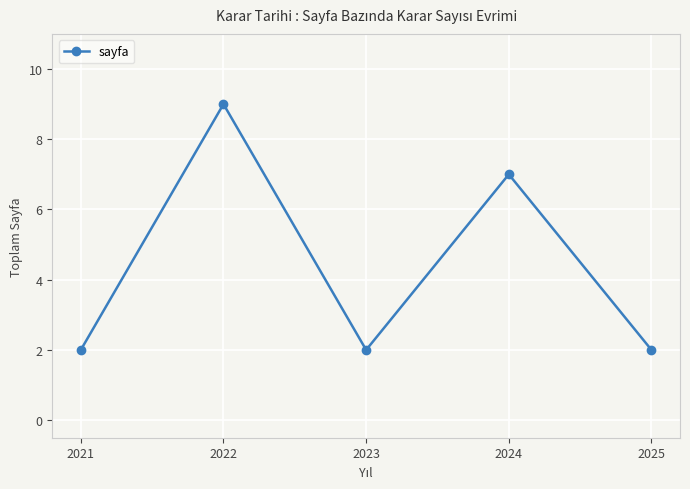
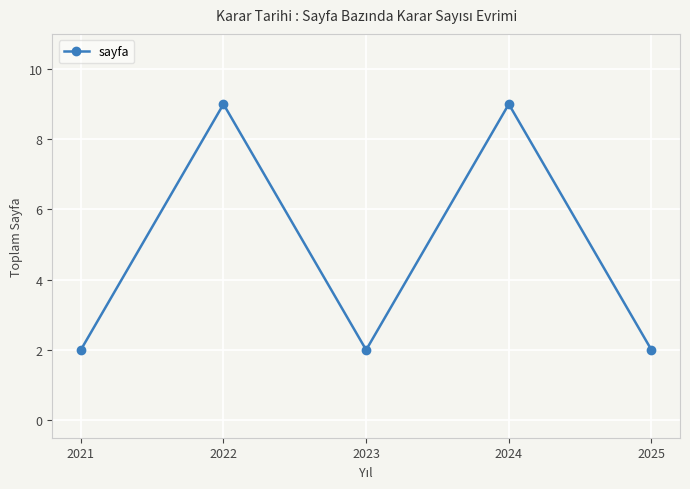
  {
    "2021": 2,
    "2022": 9,
    "2023": 2,
-   "2024": 7,
+   "2024": 9,
    "2025": 2
  }
